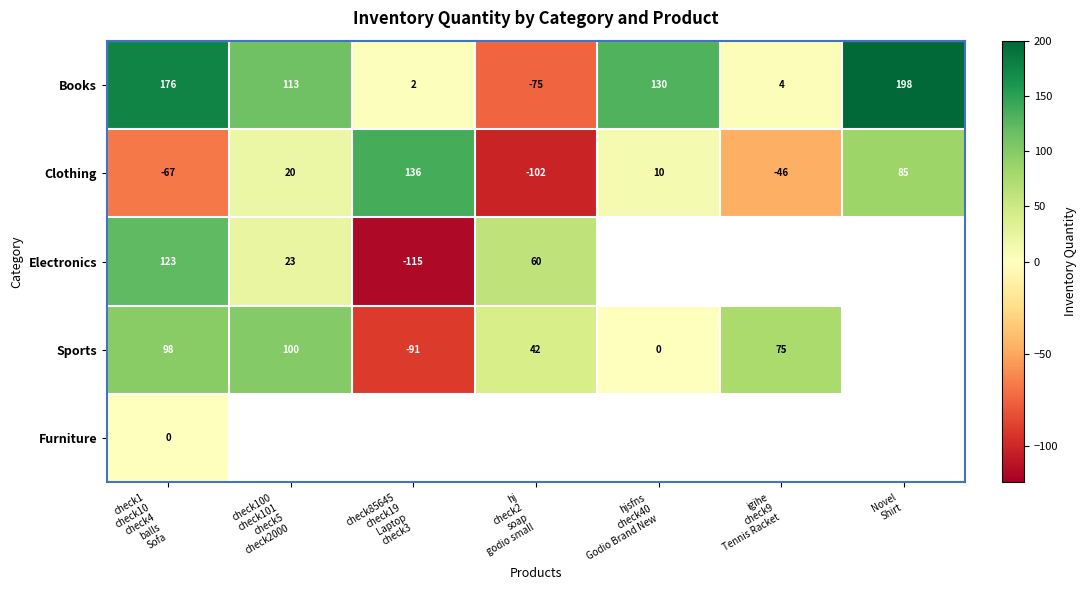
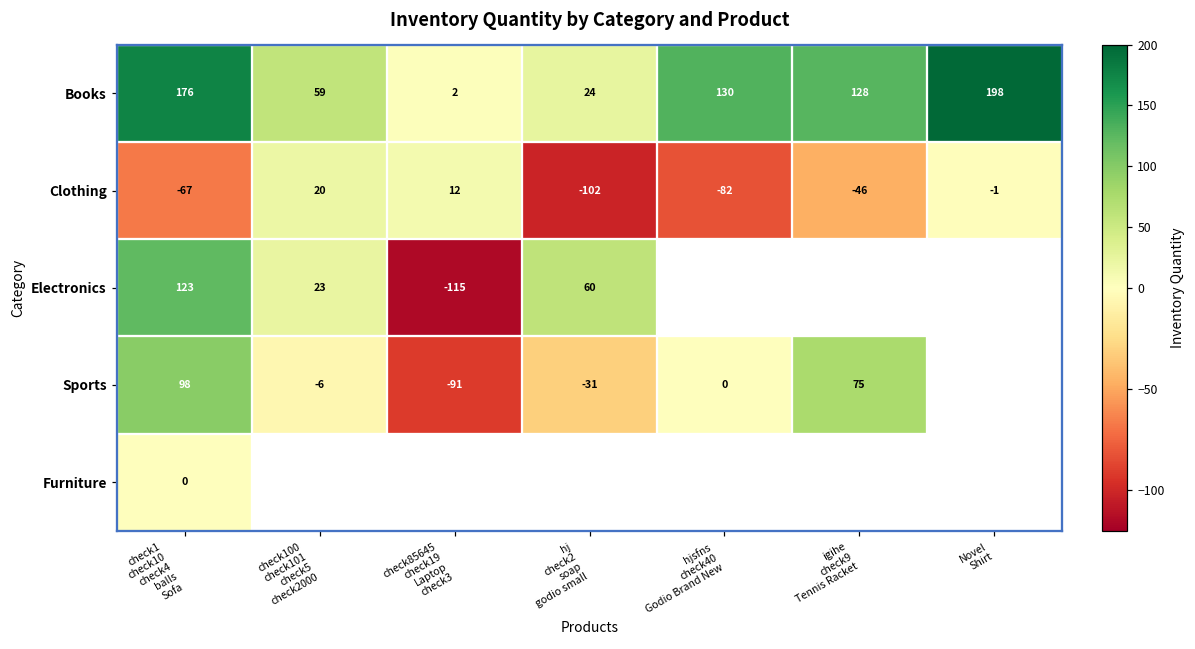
  {
    "Books": {
      "check1 check10 check4 balls Sofa": 176,
-     "check100 check101 check5 check2000": 113,
+     "check100 check101 check5 check2000": 59,
      "check85645 check19 Laptop check3": 2,
-     "hj check2 soap godio small": -75,
+     "hj check2 soap godio small": 24,
      "hjsfns check40 Godio Brand New": 130,
-     "igihe check9 Tennis Racket": 4,
+     "igihe check9 Tennis Racket": 128,
      "Novel Shirt": 198
    },
    "Clothing": {
      "check1 check10 check4 balls Sofa": -67,
      "check100 check101 check5 check2000": 20,
-     "check85645 check19 Laptop check3": 136,
+     "check85645 check19 Laptop check3": 12,
      "hj check2 soap godio small": -102,
-     "hjsfns check40 Godio Brand New": 10,
+     "hjsfns check40 Godio Brand New": -82,
      "igihe check9 Tennis Racket": -46,
-     "Novel Shirt": 85
+     "Novel Shirt": -1
    },
    "Electronics": {
      "check1 check10 check4 balls Sofa": 123,
      "check100 check101 check5 check2000": 23,
      "check85645 check19 Laptop check3": -115,
      "hj check2 soap godio small": 60
    },
    "Sports": {
      "check1 check10 check4 balls Sofa": 98,
-     "check100 check101 check5 check2000": 100,
+     "check100 check101 check5 check2000": -6,
      "check85645 check19 Laptop check3": -91,
-     "hj check2 soap godio small": 42,
+     "hj check2 soap godio small": -31,
      "hjsfns check40 Godio Brand New": 0,
      "igihe check9 Tennis Racket": 75
    },
    "Furniture": {
      "check1 check10 check4 balls Sofa": 0
    }
  }
